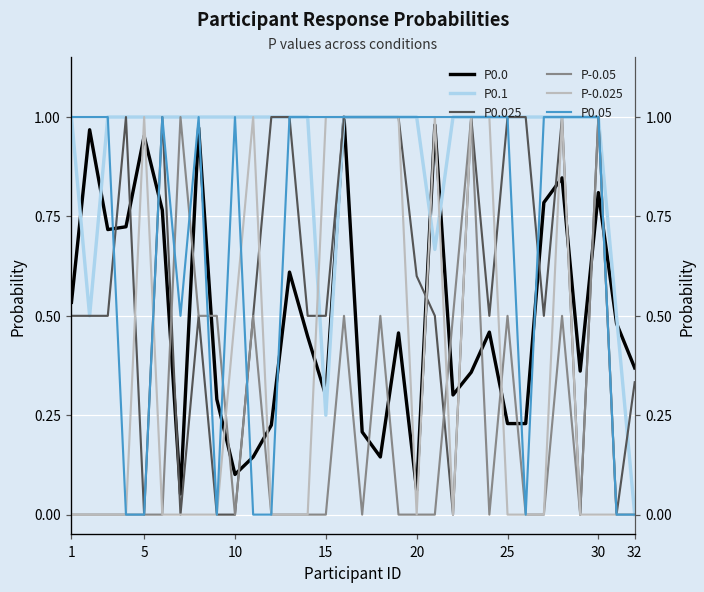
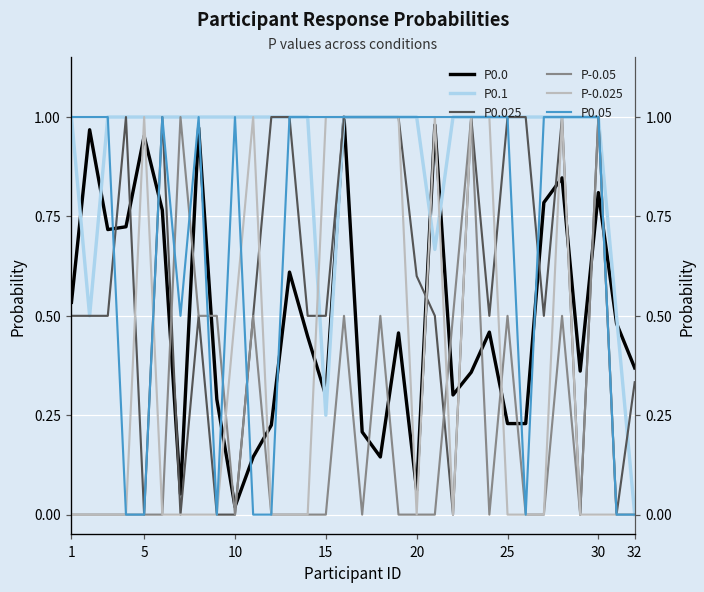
  {
    "P0.0": {
      "1": 0.53,
      "5": 0.95,
-     "10": 0.10,
+     "10": 0.02,
      "15": 0.30,
      "20": 0.06,
      "25": 0.23,
      "30": 0.81,
      "32": 0.37
    },
    "P0.025": {
      "1": 0.50,
      "15": 0.50,
      "20": 0.60,
      "32": 0.33
    },
    "P-0.05": {
      "15": 0.00,
      "25": 0.50
    }
  }
